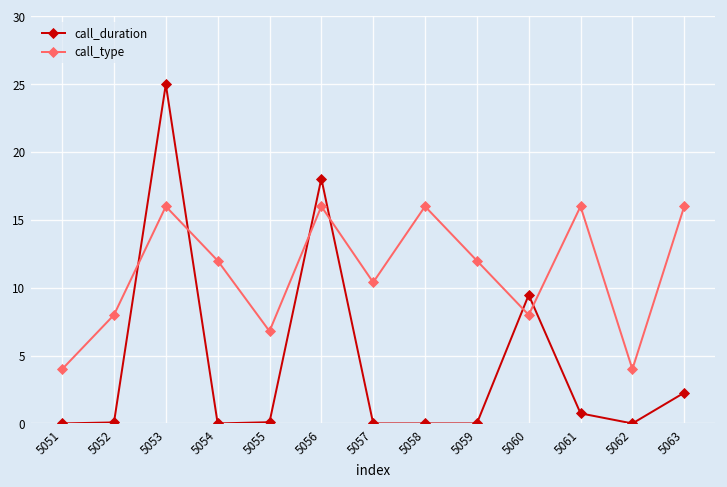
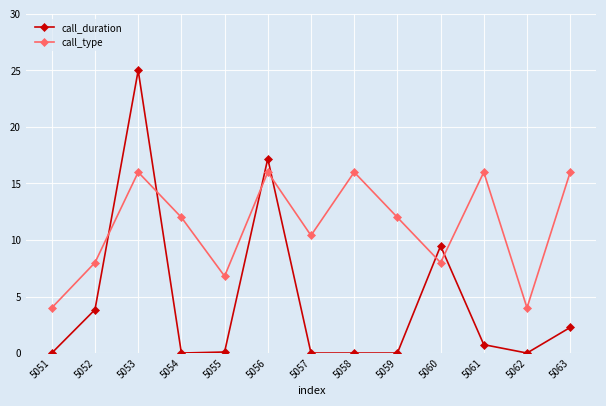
  {
    "call_duration": {
      "5051": 0.0,
-     "5052": 0.1,
+     "5052": 3.8,
      "5053": 25.0,
      "5054": 0.0,
      "5055": 0.1,
-     "5056": 18.1,
+     "5056": 17.2,
      "5057": 0.0,
      "5058": 0.0,
      "5059": 0.0,
      "5060": 9.5,
      "5061": 0.7,
      "5062": 0.0,
      "5063": 2.3
    },
    "call_type": {
      "5051": 4.0,
      "5052": 8.0,
      "5053": 16.0,
      "5054": 12.0,
      "5055": 6.8,
      "5056": 16.0,
      "5057": 10.4,
      "5058": 16.0,
      "5059": 12.0,
      "5060": 8.0,
      "5061": 16.0,
      "5062": 4.0,
      "5063": 16.0
    }
  }
